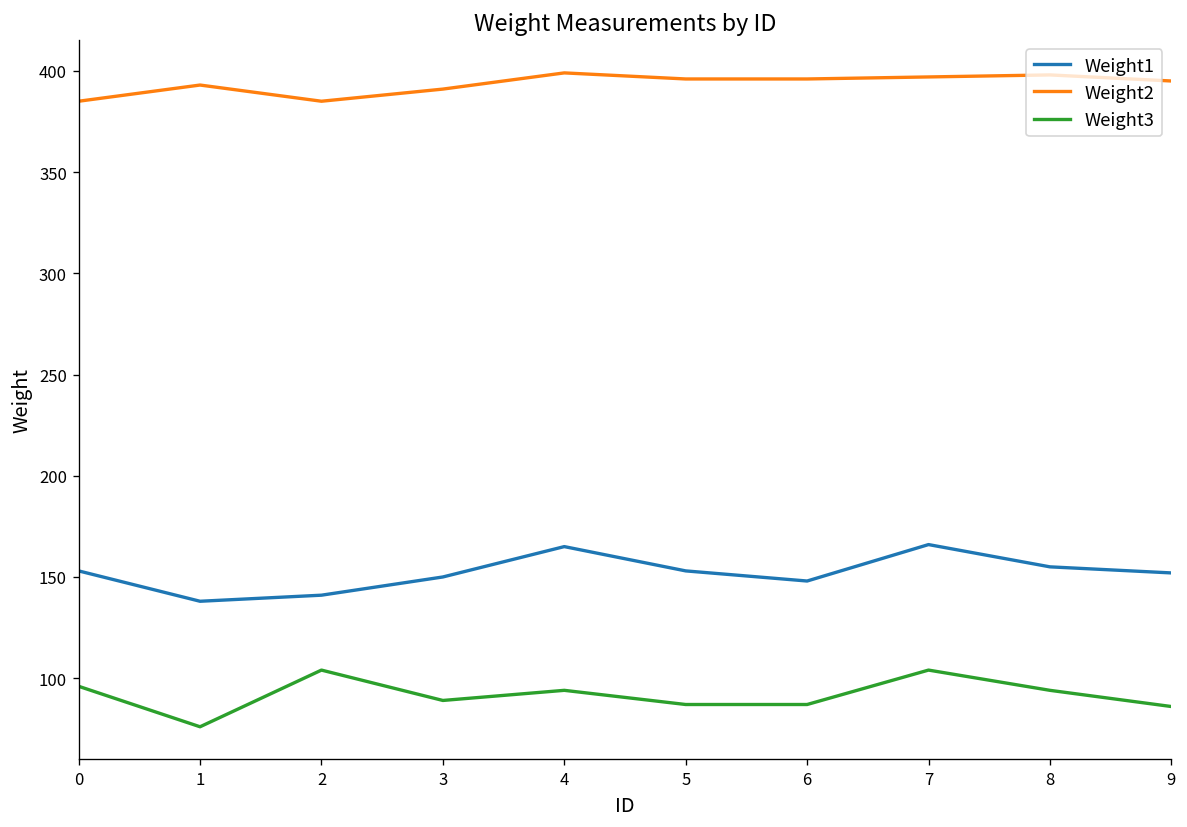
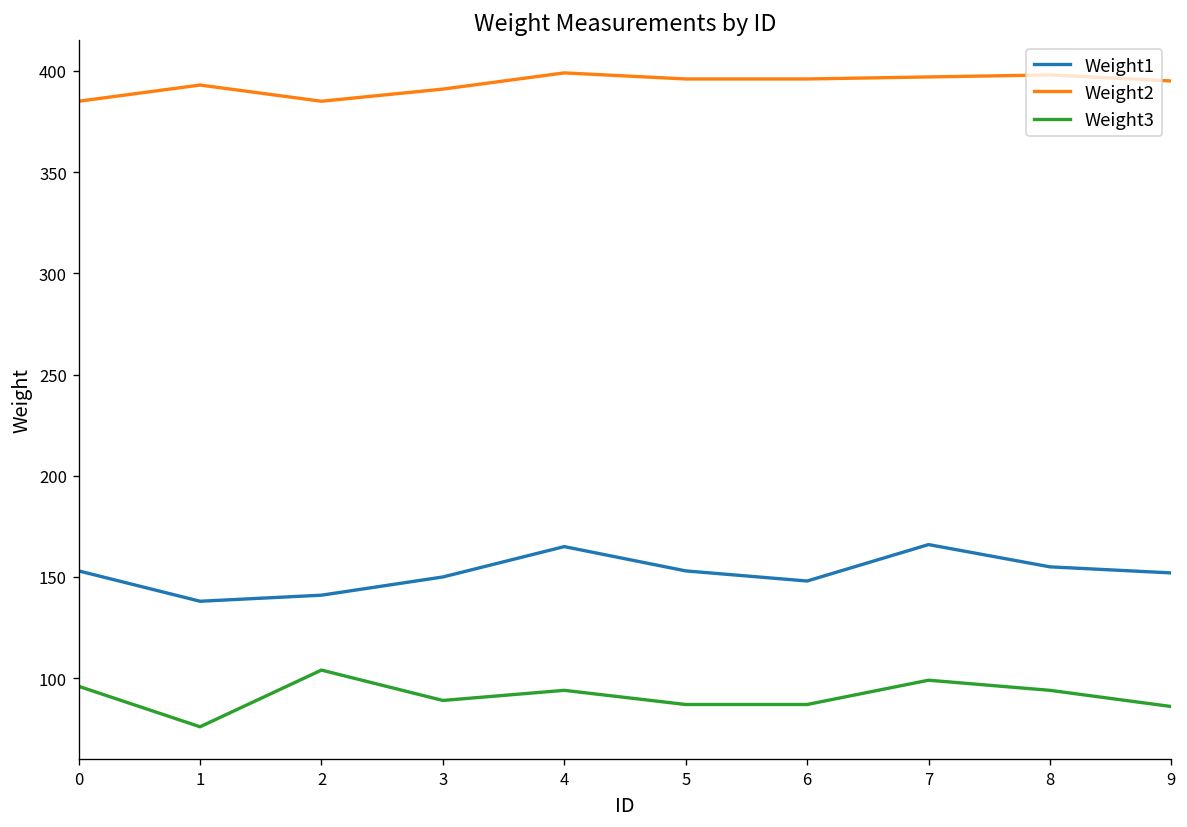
  {
    "Weight1": {
      "0": 153,
      "1": 138,
      "2": 141,
      "3": 150,
      "4": 165,
      "5": 153,
      "6": 148,
      "7": 166,
      "8": 155,
      "9": 152
    },
    "Weight2": {
      "0": 385,
      "1": 393,
      "2": 385,
      "3": 391,
      "4": 399,
      "5": 396,
      "6": 396,
      "7": 397,
      "9": 395
    },
    "Weight3": {
      "0": 96,
      "1": 76,
      "2": 104,
      "3": 89,
      "4": 94,
      "5": 87,
      "6": 87,
-     "7": 104,
+     "7": 99,
      "8": 94,
      "9": 86
    }
  }
